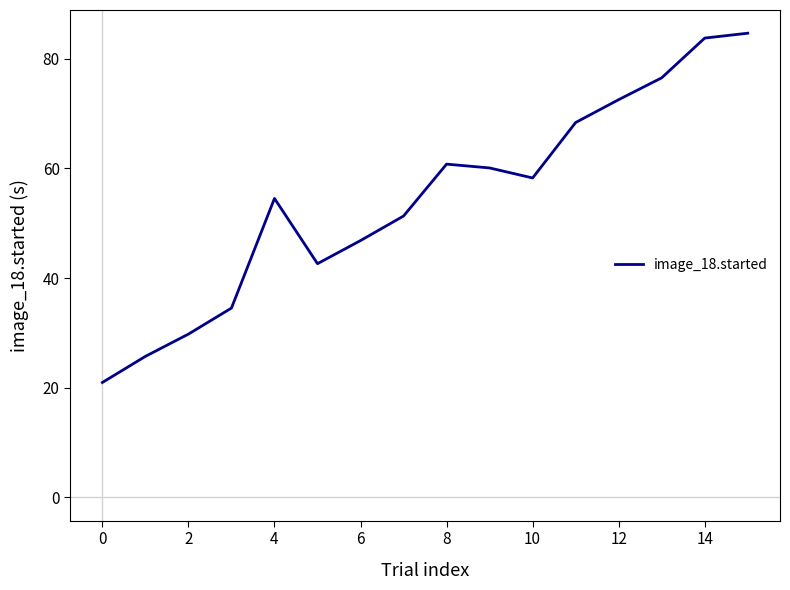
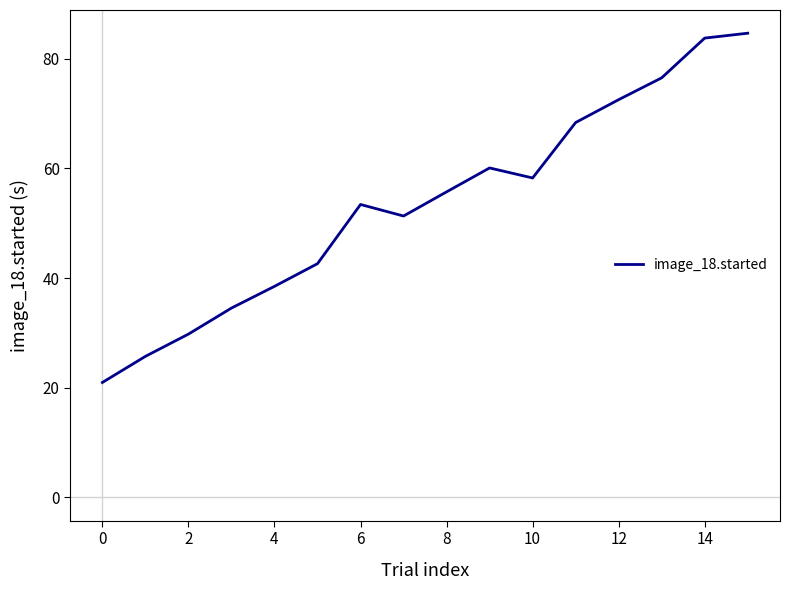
  {
    "0": 21,
    "2": 30,
-   "4": 55,
-   "6": 47,
-   "8": 61,
+   "4": 38,
+   "6": 53,
+   "8": 56,
    "10": 58,
    "12": 73,
    "14": 84
  }
